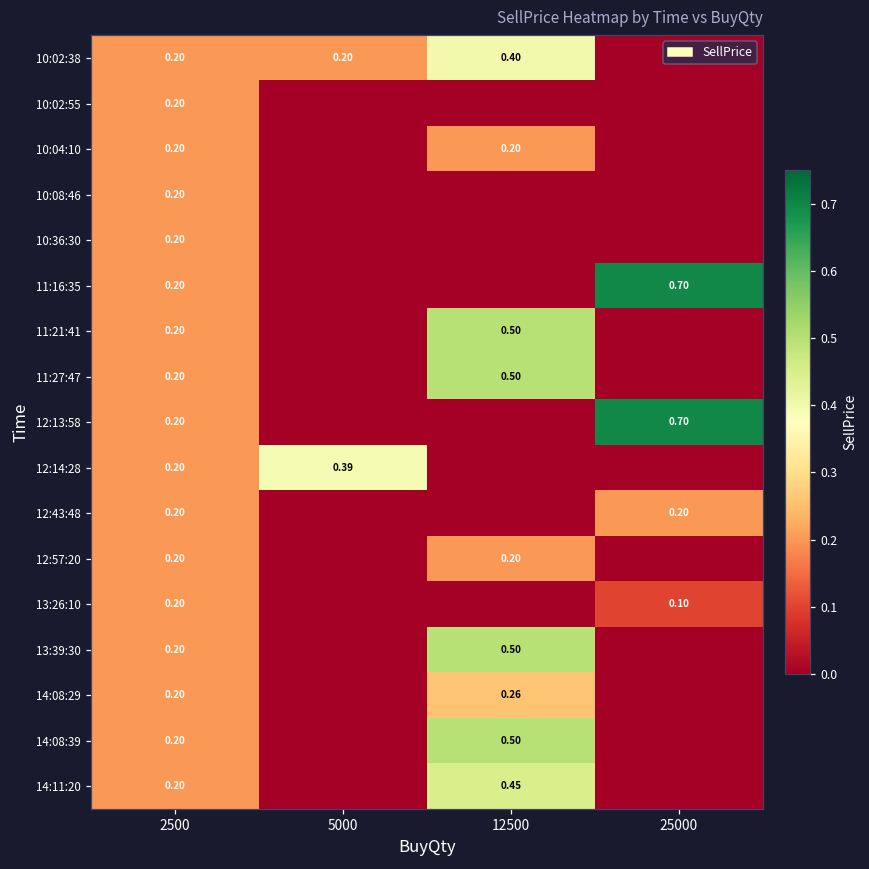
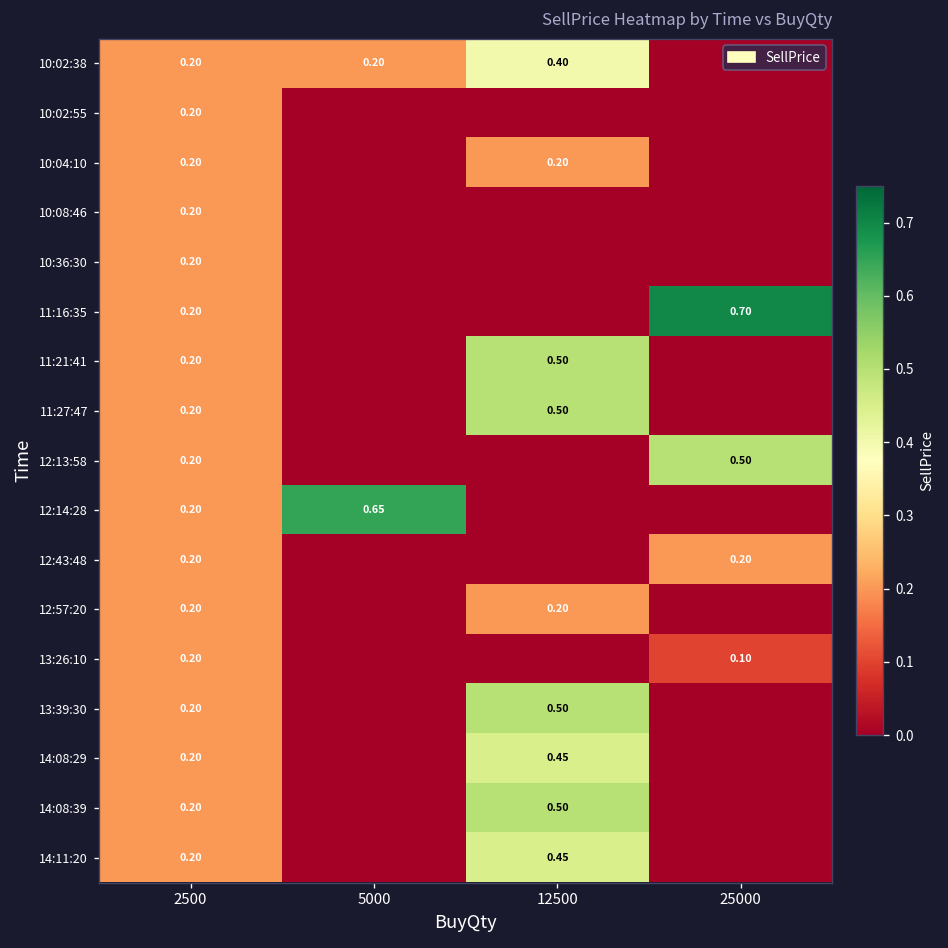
  {
    "10:02:38": {
      "2500": 0.20,
      "5000": 0.20,
      "12500": 0.40
    },
    "10:02:55": {
      "2500": 0.20
    },
    "10:04:10": {
      "2500": 0.20,
      "12500": 0.20
    },
    "10:08:46": {
      "2500": 0.20
    },
    "10:36:30": {
      "2500": 0.20
    },
    "11:16:35": {
      "2500": 0.20,
      "25000": 0.70
    },
    "11:21:41": {
      "2500": 0.20,
      "12500": 0.50
    },
    "11:27:47": {
      "2500": 0.20,
      "12500": 0.50
    },
    "12:13:58": {
      "2500": 0.20,
-     "25000": 0.70
+     "25000": 0.50
    },
    "12:14:28": {
      "2500": 0.20,
-     "5000": 0.39
+     "5000": 0.65
    },
    "12:43:48": {
      "2500": 0.20,
      "25000": 0.20
    },
    "12:57:20": {
      "2500": 0.20,
      "12500": 0.20
    },
    "13:26:10": {
      "2500": 0.20,
      "25000": 0.10
    },
    "13:39:30": {
      "2500": 0.20,
      "12500": 0.50
    },
    "14:08:29": {
      "2500": 0.20,
-     "12500": 0.26
+     "12500": 0.45
    },
    "14:08:39": {
      "2500": 0.20,
      "12500": 0.50
    },
    "14:11:20": {
      "2500": 0.20,
      "12500": 0.45
    }
  }
